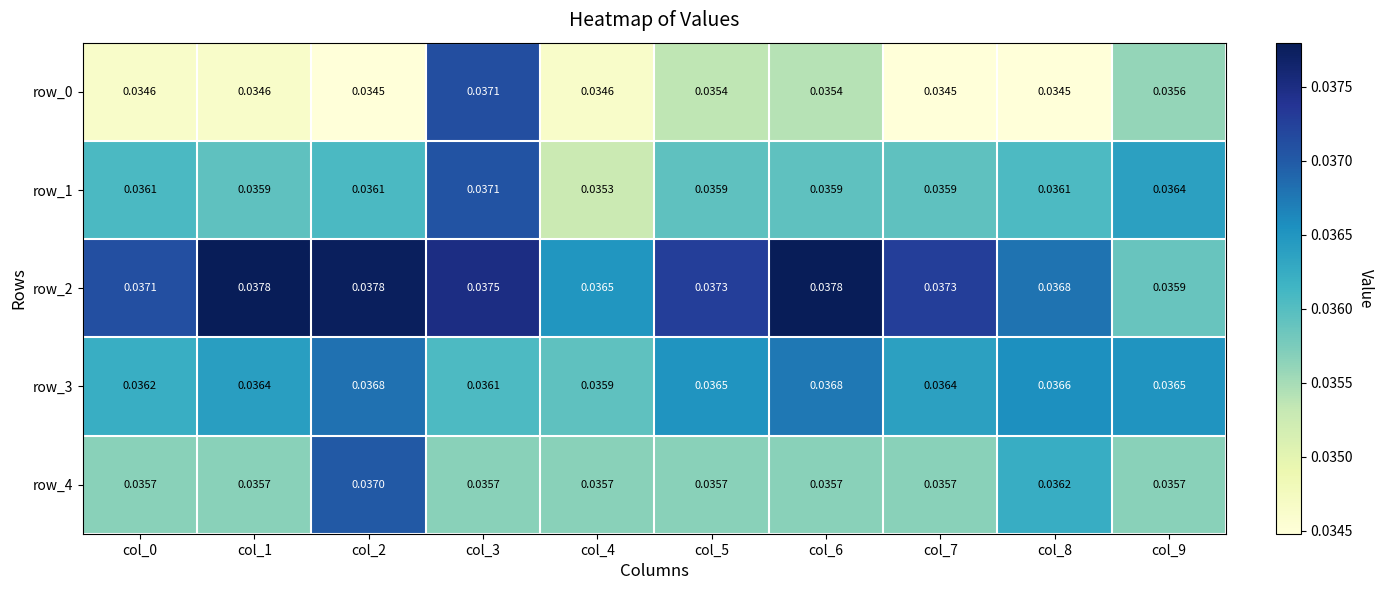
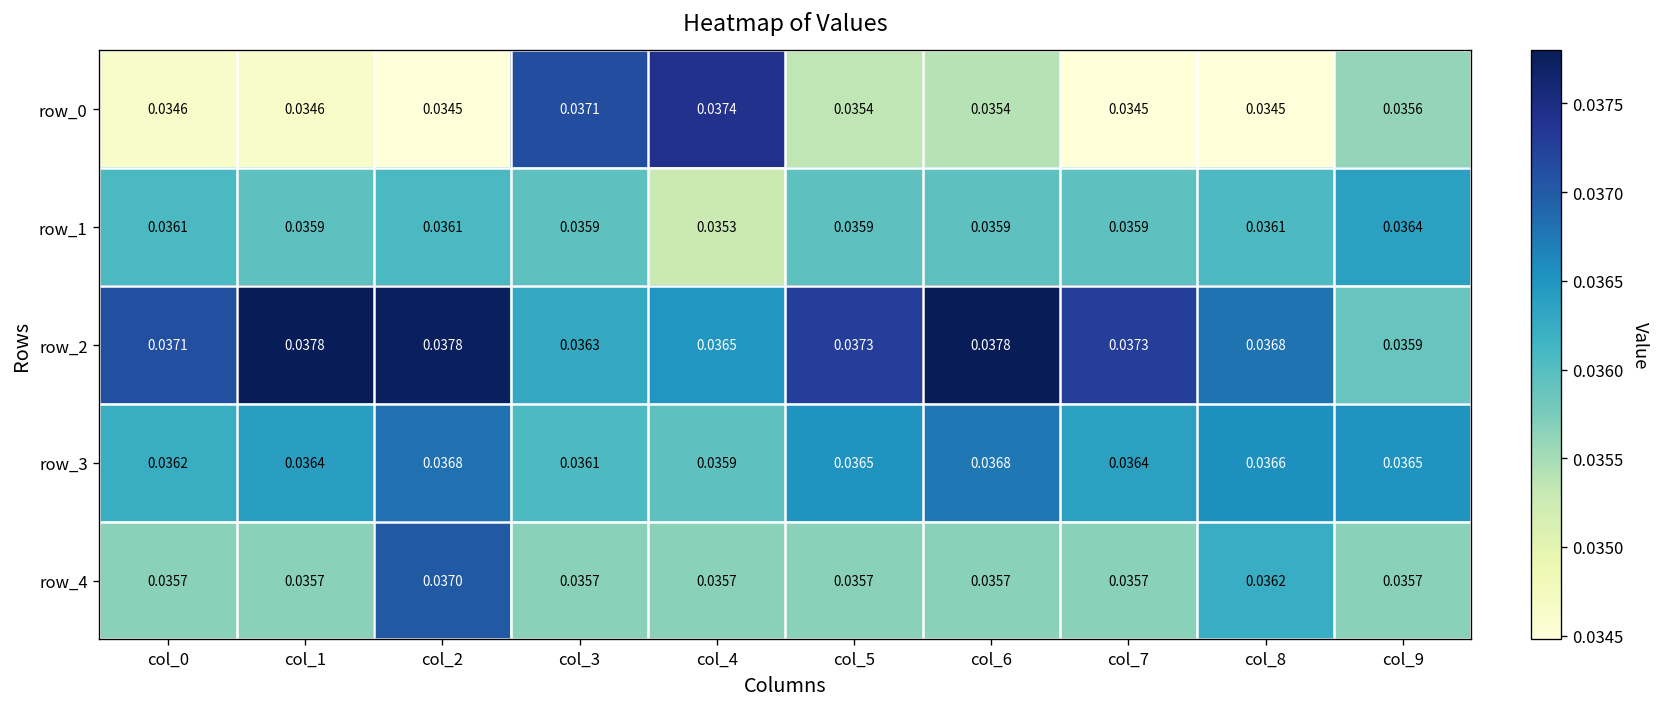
  {
    "row_0": {
      "col_0": 0.0346,
      "col_1": 0.0346,
      "col_2": 0.0345,
      "col_3": 0.0371,
-     "col_4": 0.0346,
+     "col_4": 0.0374,
      "col_5": 0.0354,
      "col_6": 0.0354,
      "col_7": 0.0345,
      "col_8": 0.0345,
      "col_9": 0.0356
    },
    "row_1": {
      "col_0": 0.0361,
      "col_1": 0.0359,
      "col_2": 0.0361,
-     "col_3": 0.0371,
+     "col_3": 0.0359,
      "col_4": 0.0353,
      "col_5": 0.0359,
      "col_6": 0.0359,
      "col_7": 0.0359,
      "col_8": 0.0361,
      "col_9": 0.0364
    },
    "row_2": {
      "col_0": 0.0371,
      "col_1": 0.0378,
      "col_2": 0.0378,
-     "col_3": 0.0375,
+     "col_3": 0.0363,
      "col_4": 0.0365,
      "col_5": 0.0373,
      "col_6": 0.0378,
      "col_7": 0.0373,
      "col_8": 0.0368,
      "col_9": 0.0359
    },
    "row_3": {
      "col_0": 0.0362,
      "col_1": 0.0364,
      "col_2": 0.0368,
      "col_3": 0.0361,
      "col_4": 0.0359,
      "col_5": 0.0365,
      "col_6": 0.0368,
      "col_7": 0.0364,
      "col_8": 0.0366,
      "col_9": 0.0365
    },
    "row_4": {
      "col_0": 0.0357,
      "col_1": 0.0357,
      "col_2": 0.0370,
      "col_3": 0.0357,
      "col_4": 0.0357,
      "col_5": 0.0357,
      "col_6": 0.0357,
      "col_7": 0.0357,
      "col_8": 0.0362,
      "col_9": 0.0357
    }
  }
